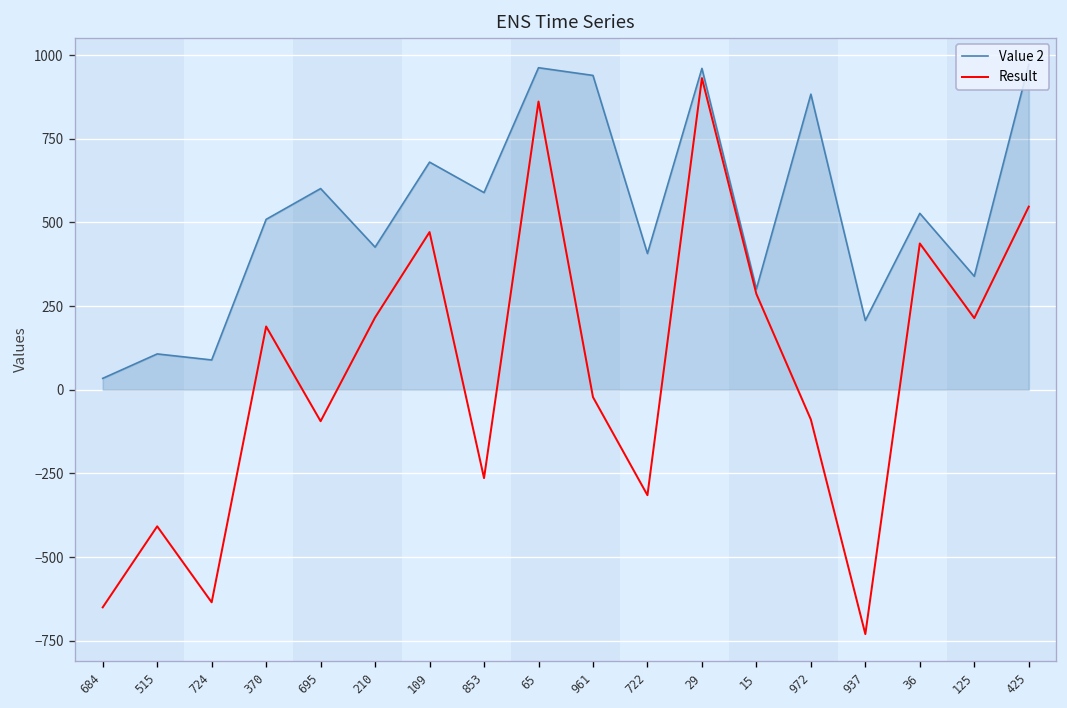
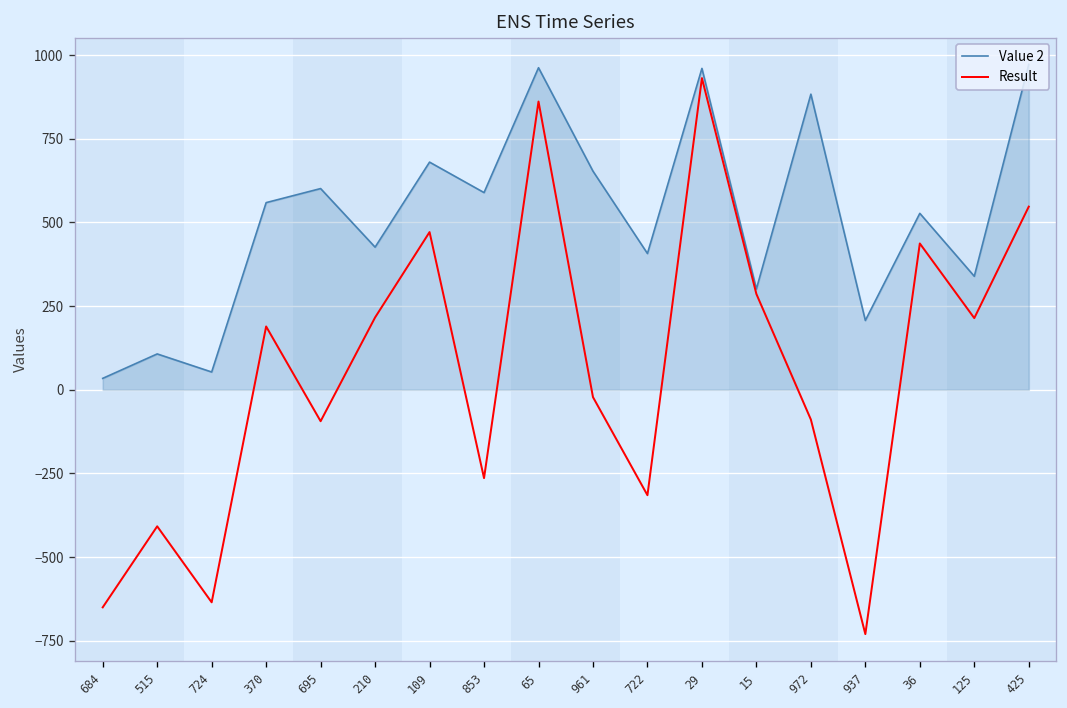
  {
    "Value 2": {
      "684": 30,
      "515": 110,
-     "724": 90,
-     "370": 510,
+     "724": 50,
+     "370": 560,
      "695": 600,
      "210": 430,
      "109": 680,
      "853": 590,
      "65": 960,
-     "961": 940,
+     "961": 650,
      "722": 410,
      "29": 960,
      "15": 300,
      "972": 880,
      "937": 210,
      "36": 530,
      "125": 340
    },
    "Result": {
      "684": -650,
      "515": -410,
      "724": -640,
      "370": 190,
      "695": -90,
      "210": 220,
      "109": 470,
      "853": -260,
      "65": 860,
      "961": -20,
      "722": -320,
      "29": 930,
      "15": 290,
      "972": -90,
      "937": -730,
      "36": 440,
      "125": 210,
      "425": 550
    }
  }
